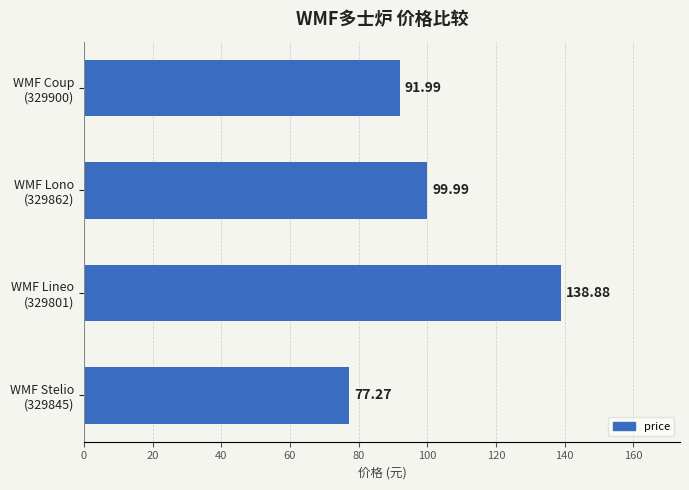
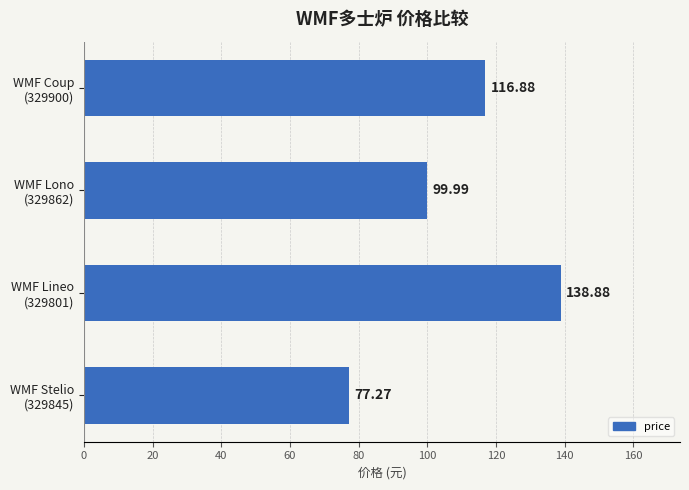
  {
-   "WMF Coup (329900)": 91.99,
+   "WMF Coup (329900)": 116.88,
    "WMF Lono (329862)": 99.99,
    "WMF Lineo (329801)": 138.88,
    "WMF Stelio (329845)": 77.27
  }
